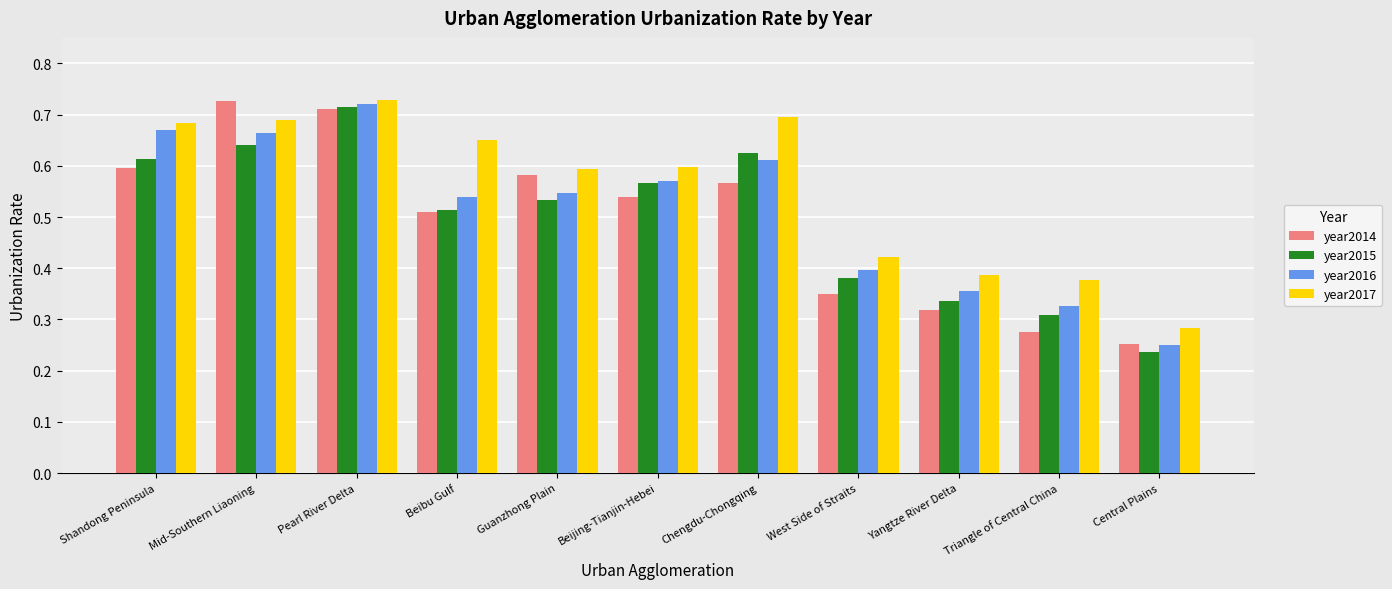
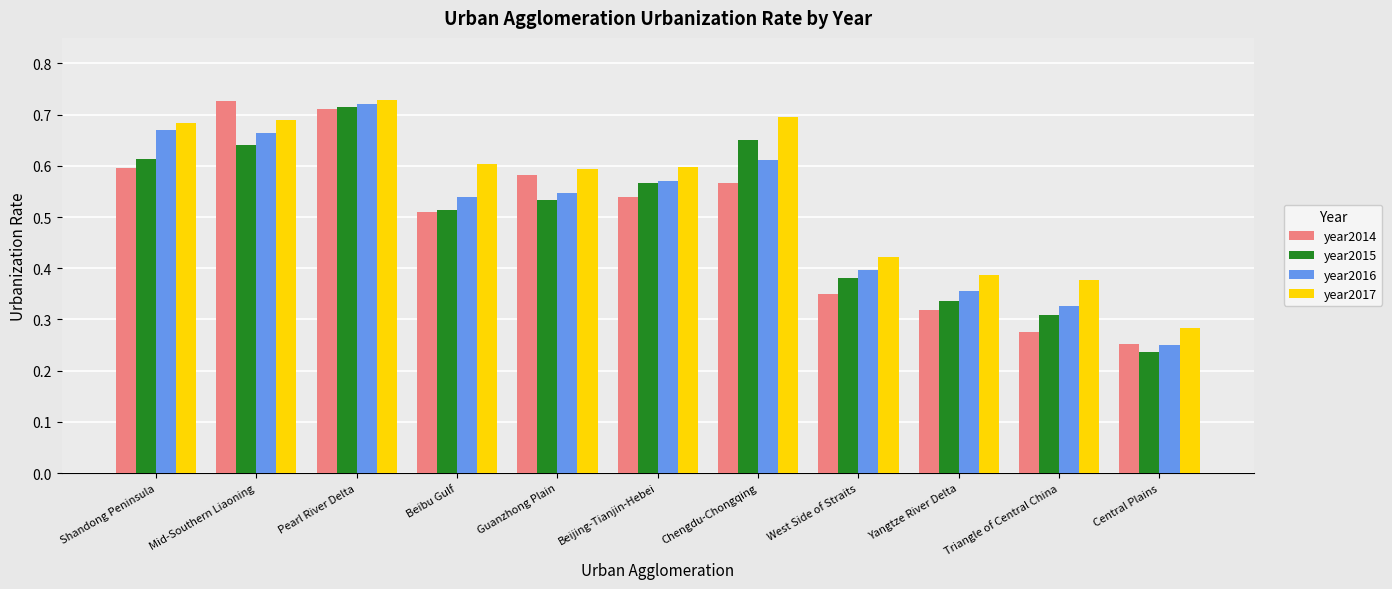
  {
    "year2014": {
      "Shandong Peninsula": 0.60,
      "Mid-Southern Liaoning": 0.73,
      "Pearl River Delta": 0.71,
      "Beibu Gulf": 0.51,
      "Guanzhong Plain": 0.58,
      "Beijing-Tianjin-Hebei": 0.54,
      "Chengdu-Chongqing": 0.57,
      "West Side of Straits": 0.35,
      "Yangtze River Delta": 0.32,
      "Triangle of Central China": 0.28,
      "Central Plains": 0.25
    },
    "year2015": {
      "Shandong Peninsula": 0.61,
      "Mid-Southern Liaoning": 0.64,
      "Pearl River Delta": 0.71,
      "Beibu Gulf": 0.51,
      "Guanzhong Plain": 0.53,
      "Beijing-Tianjin-Hebei": 0.57,
-     "Chengdu-Chongqing": 0.63,
+     "Chengdu-Chongqing": 0.65,
      "West Side of Straits": 0.38,
      "Yangtze River Delta": 0.34,
      "Triangle of Central China": 0.31,
      "Central Plains": 0.24
    },
    "year2016": {
      "Shandong Peninsula": 0.67,
      "Mid-Southern Liaoning": 0.66,
      "Pearl River Delta": 0.72,
      "Beibu Gulf": 0.54,
      "Guanzhong Plain": 0.55,
      "Beijing-Tianjin-Hebei": 0.57,
      "Chengdu-Chongqing": 0.61,
      "West Side of Straits": 0.40,
      "Yangtze River Delta": 0.36,
      "Triangle of Central China": 0.33,
      "Central Plains": 0.25
    },
    "year2017": {
      "Shandong Peninsula": 0.68,
      "Mid-Southern Liaoning": 0.69,
      "Pearl River Delta": 0.73,
-     "Beibu Gulf": 0.65,
+     "Beibu Gulf": 0.60,
      "Guanzhong Plain": 0.59,
      "Beijing-Tianjin-Hebei": 0.60,
      "Chengdu-Chongqing": 0.70,
      "West Side of Straits": 0.42,
      "Yangtze River Delta": 0.39,
      "Triangle of Central China": 0.38,
      "Central Plains": 0.28
    }
  }
